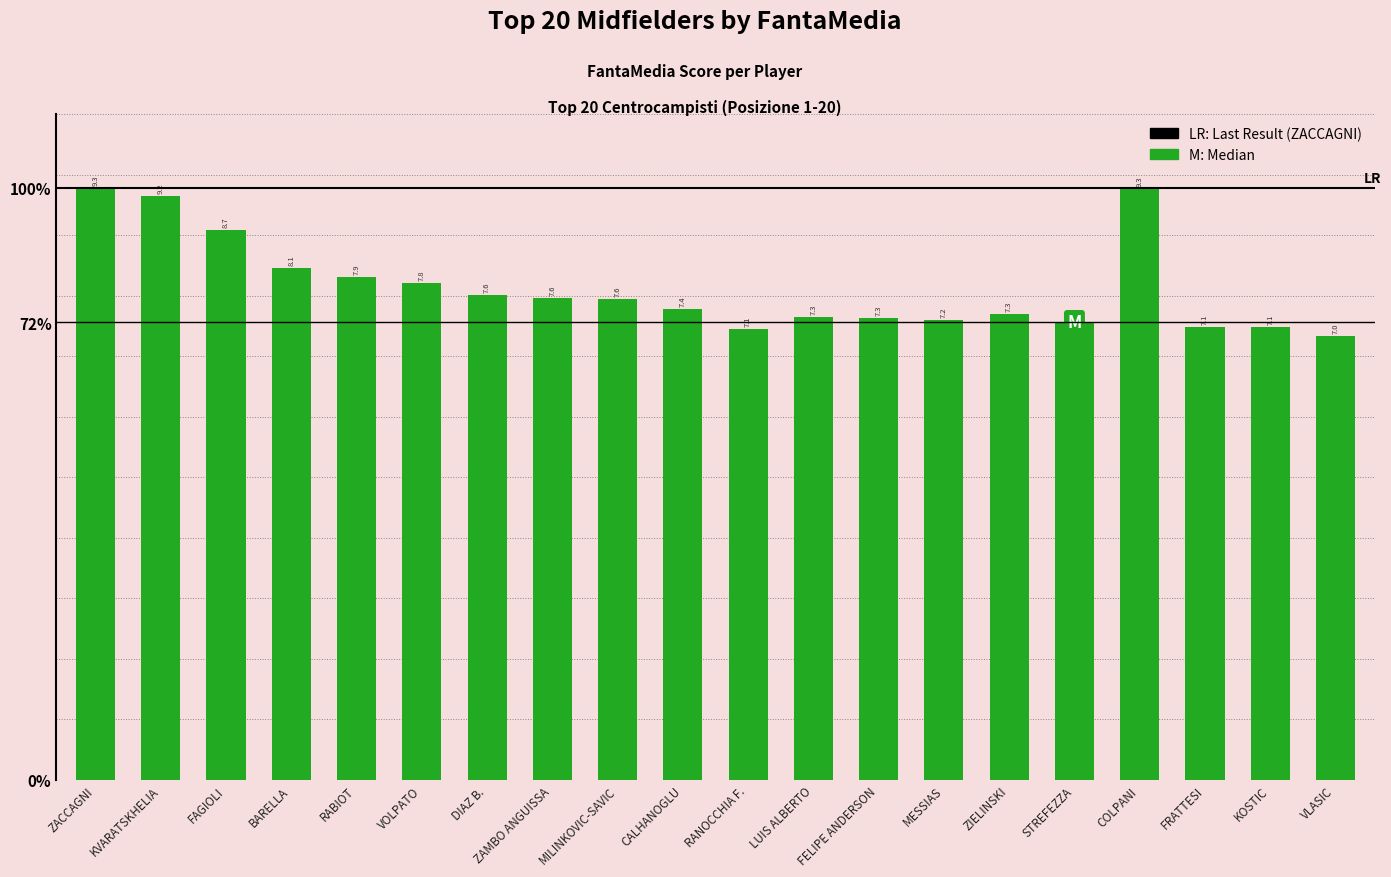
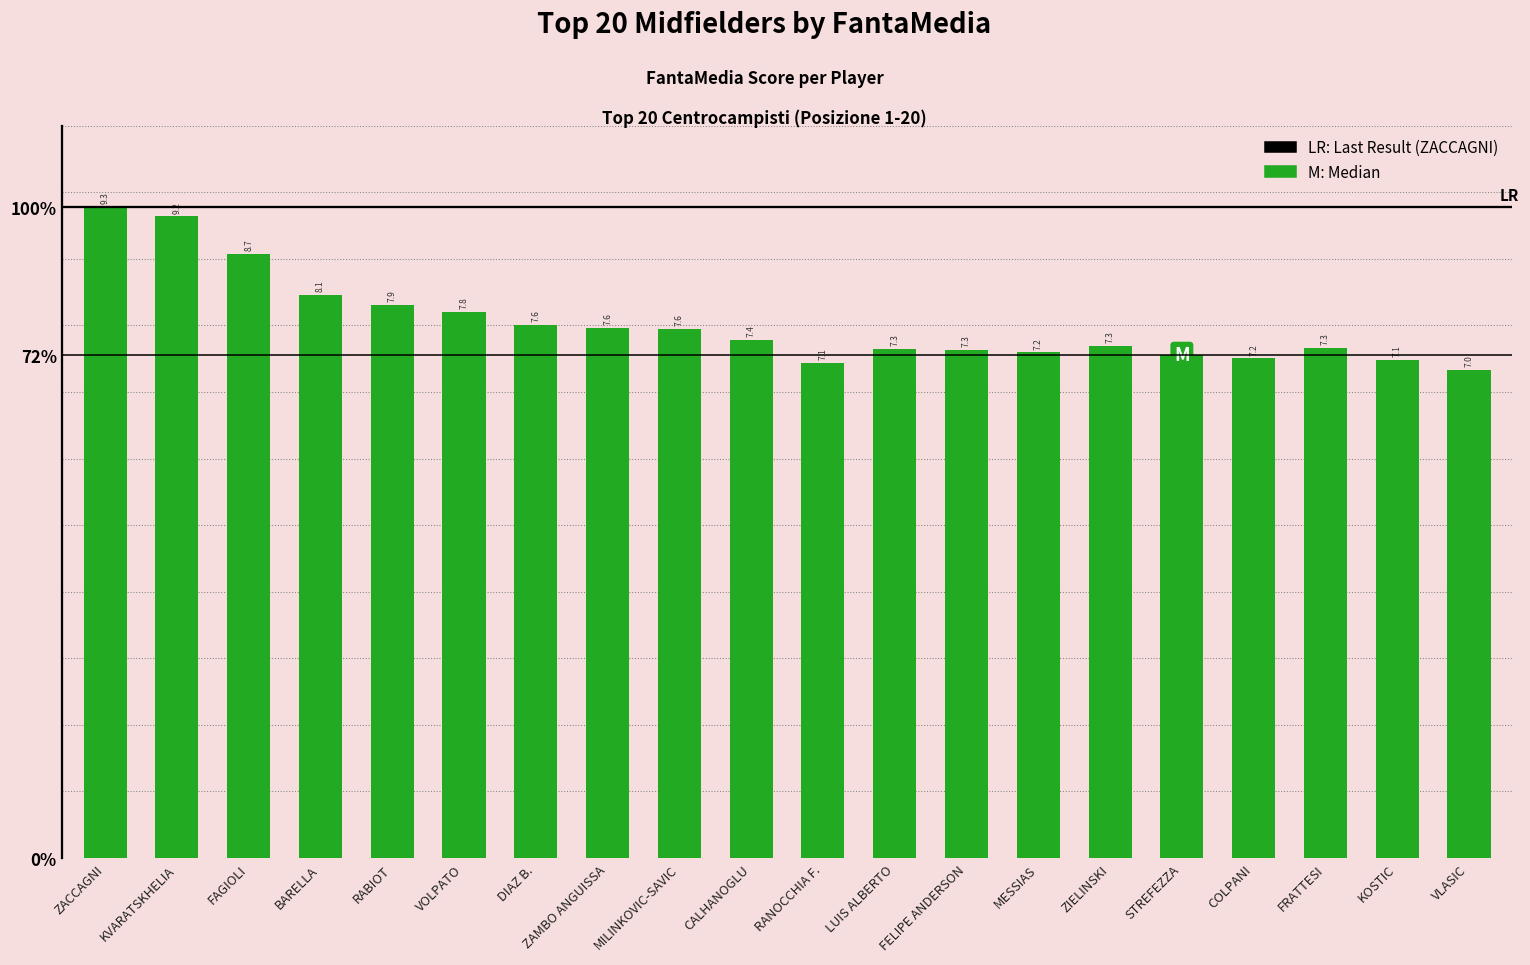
  {
    "ZACCAGNI": 9.3,
    "KVARATSKHELIA": 9.2,
    "FAGIOLI": 8.7,
    "BARELLA": 8.1,
    "RABIOT": 7.9,
    "VOLPATO": 7.8,
    "DIAZ B.": 7.6,
    "ZAMBO ANGUISSA": 7.6,
    "MILINKOVIC-SAVIC": 7.6,
    "CALHANOGLU": 7.4,
    "RANOCCHIA F.": 7.1,
    "LUIS ALBERTO": 7.3,
    "FELIPE ANDERSON": 7.3,
    "MESSIAS": 7.2,
    "ZIELINSKI": 7.3,
-   "COLPANI": 9.3,
-   "FRATTESI": 7.1,
+   "COLPANI": 7.2,
+   "FRATTESI": 7.3,
    "KOSTIC": 7.1,
    "VLASIC": 7.0
  }
